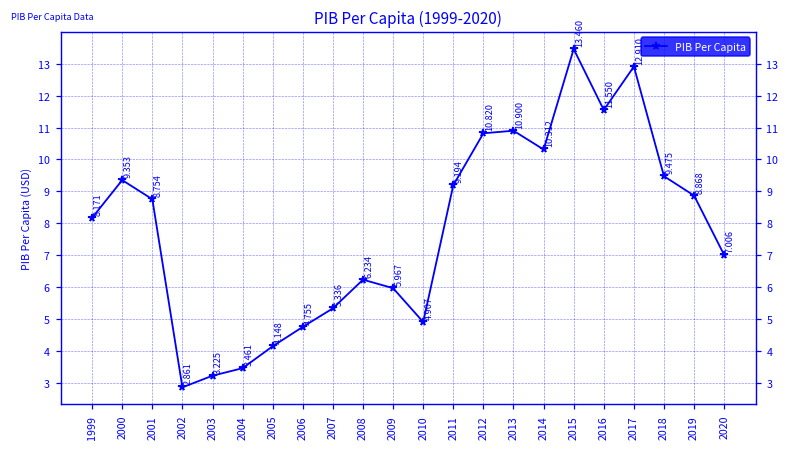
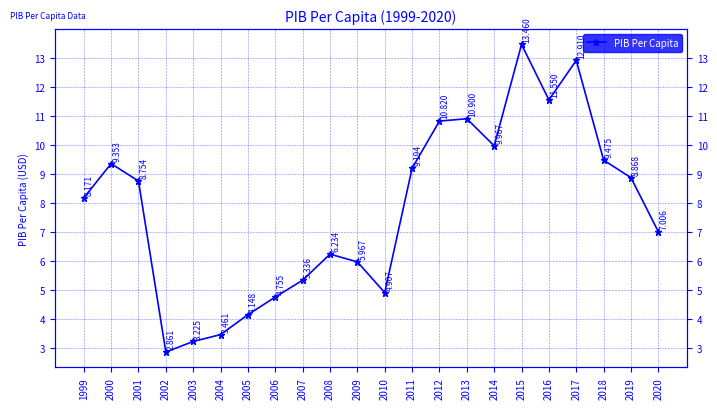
  {
    "1999": 8.171,
    "2000": 9.353,
    "2001": 8.754,
    "2002": 2.861,
    "2003": 3.225,
    "2004": 3.461,
    "2005": 4.148,
    "2006": 4.755,
    "2007": 5.336,
    "2008": 6.234,
    "2009": 5.967,
    "2010": 4.907,
    "2011": 9.194,
    "2012": 10.820,
    "2013": 10.900,
-   "2014": 10.312,
+   "2014": 9.967,
    "2015": 13.460,
    "2016": 11.550,
    "2018": 9.475,
    "2019": 8.868,
    "2020": 7.006
  }
